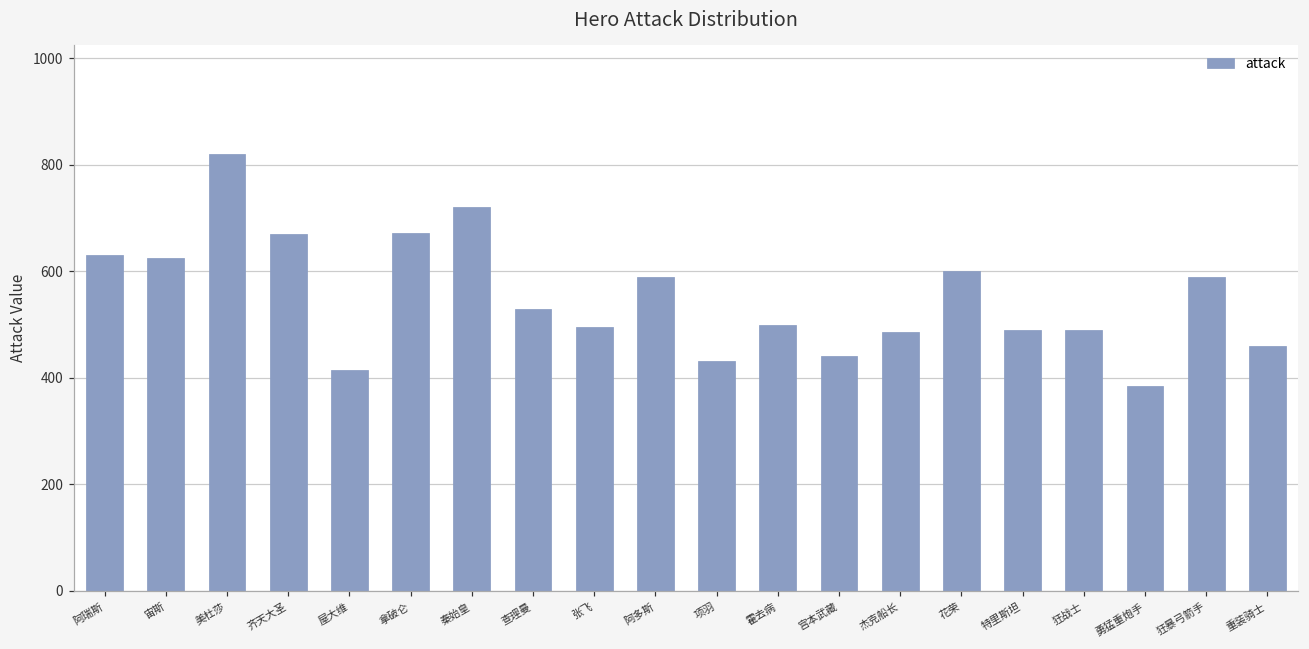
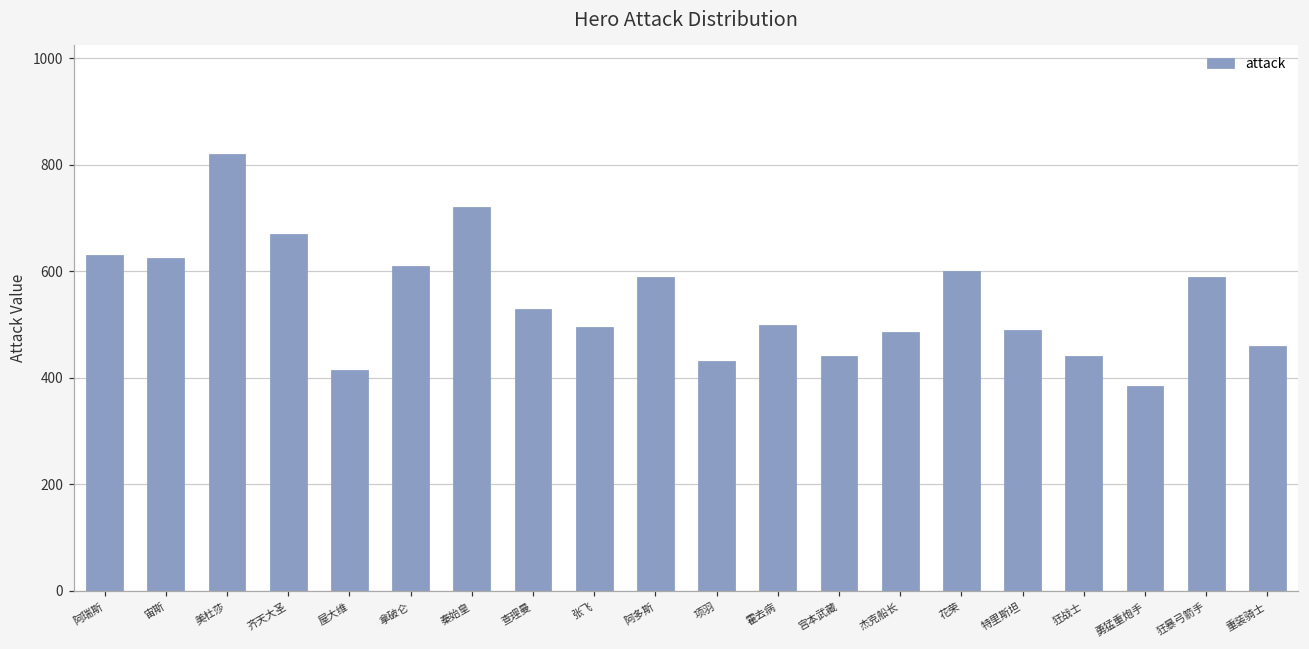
  {
    "阿瑞斯": 630,
    "宙斯": 620,
    "美杜莎": 820,
    "齐天大圣": 670,
    "屋大维": 420,
-   "拿破仑": 670,
+   "拿破仑": 610,
    "秦始皇": 720,
    "查理曼": 530,
    "张飞": 500,
    "阿多斯": 590,
    "项羽": 430,
    "霍去病": 500,
    "宫本武藏": 440,
    "杰克船长": 490,
    "花荣": 600,
    "特里斯坦": 490,
-   "狂战士": 490,
+   "狂战士": 440,
    "勇猛重炮手": 380,
    "狂暴弓箭手": 590,
    "重装骑士": 460
  }
